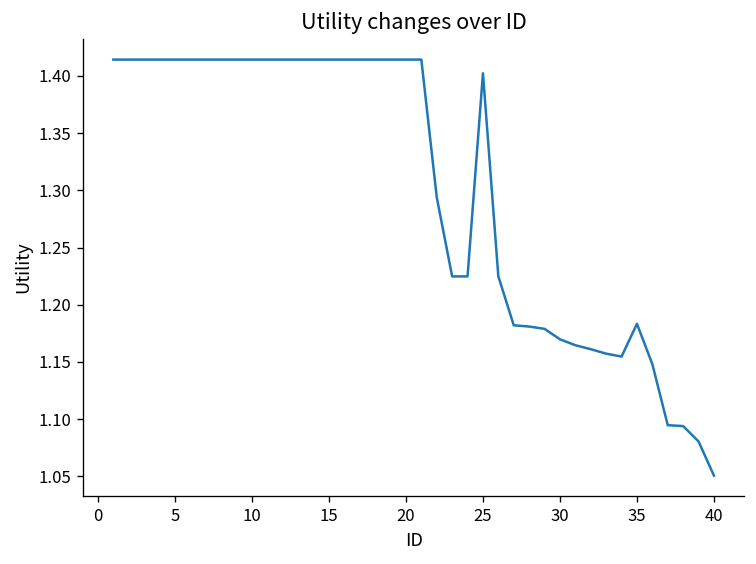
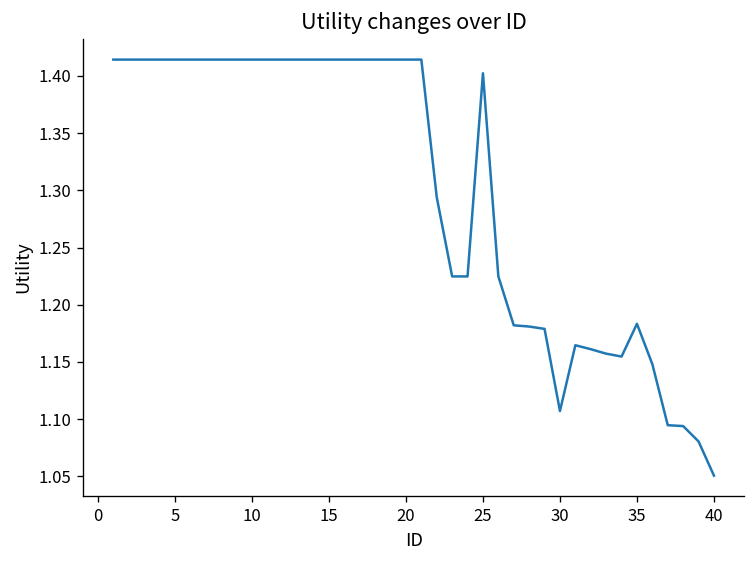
  {
    "5": 1.41,
    "10": 1.41,
    "15": 1.41,
    "20": 1.41,
    "25": 1.40,
-   "30": 1.17,
+   "30": 1.11,
    "35": 1.18,
    "40": 1.05
  }
